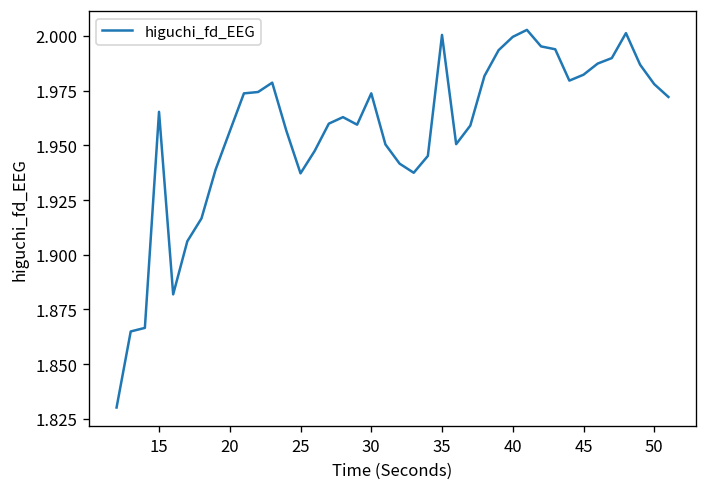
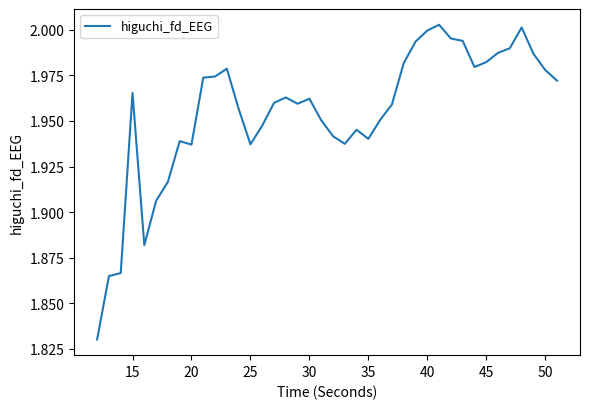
  {
    "15": 1.965,
-   "20": 1.956,
+   "20": 1.937,
    "25": 1.937,
-   "30": 1.974,
-   "35": 2.000,
+   "30": 1.962,
+   "35": 1.940,
    "40": 2.000,
    "45": 1.982,
    "50": 1.978
  }
